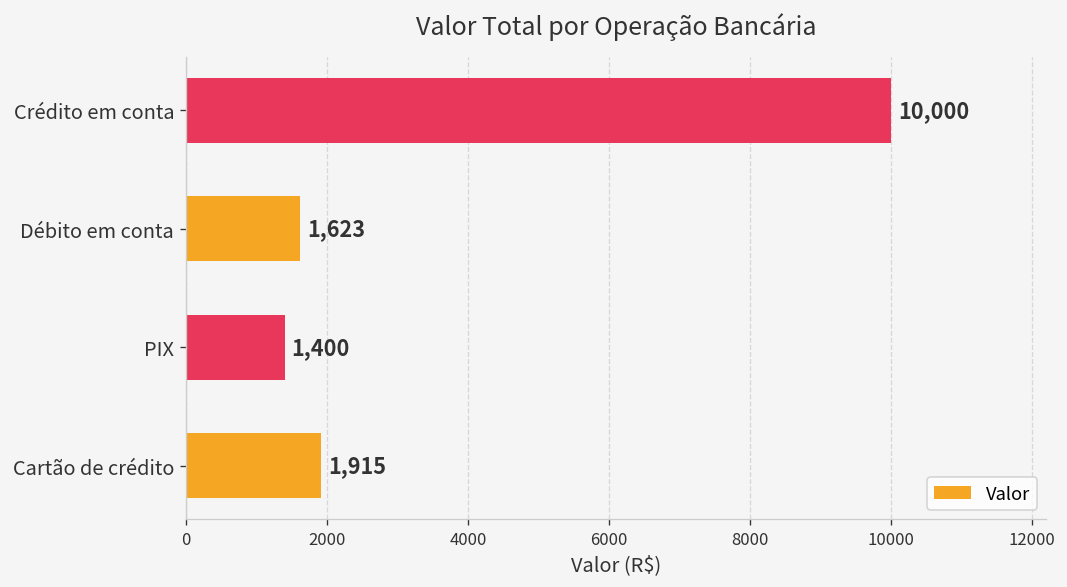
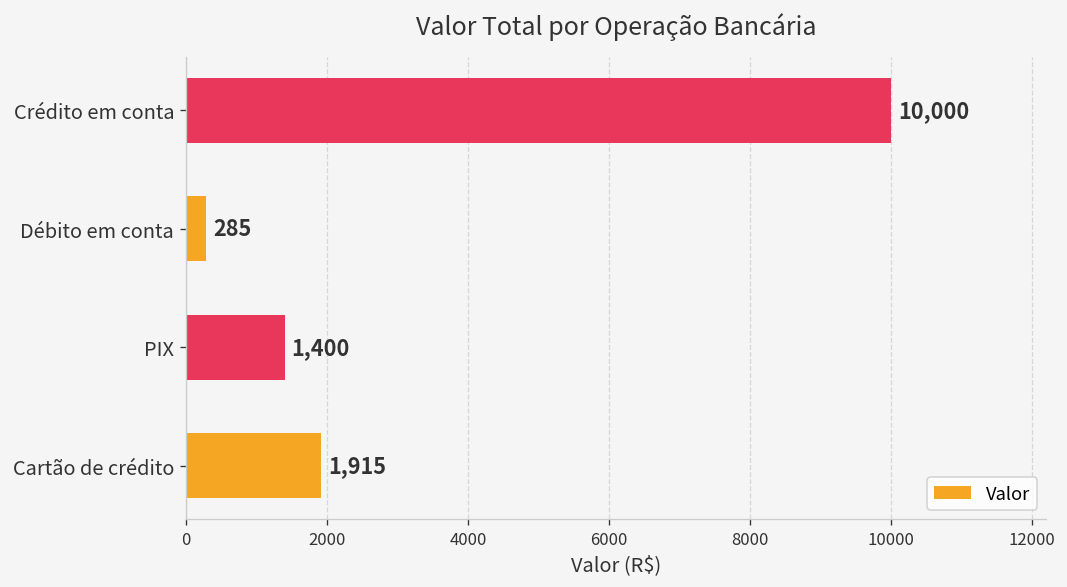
  {
    "Crédito em conta": "10,000",
-   "Débito em conta": "1,623",
+   "Débito em conta": "285",
    "PIX": "1,400",
    "Cartão de crédito": "1,915"
  }
